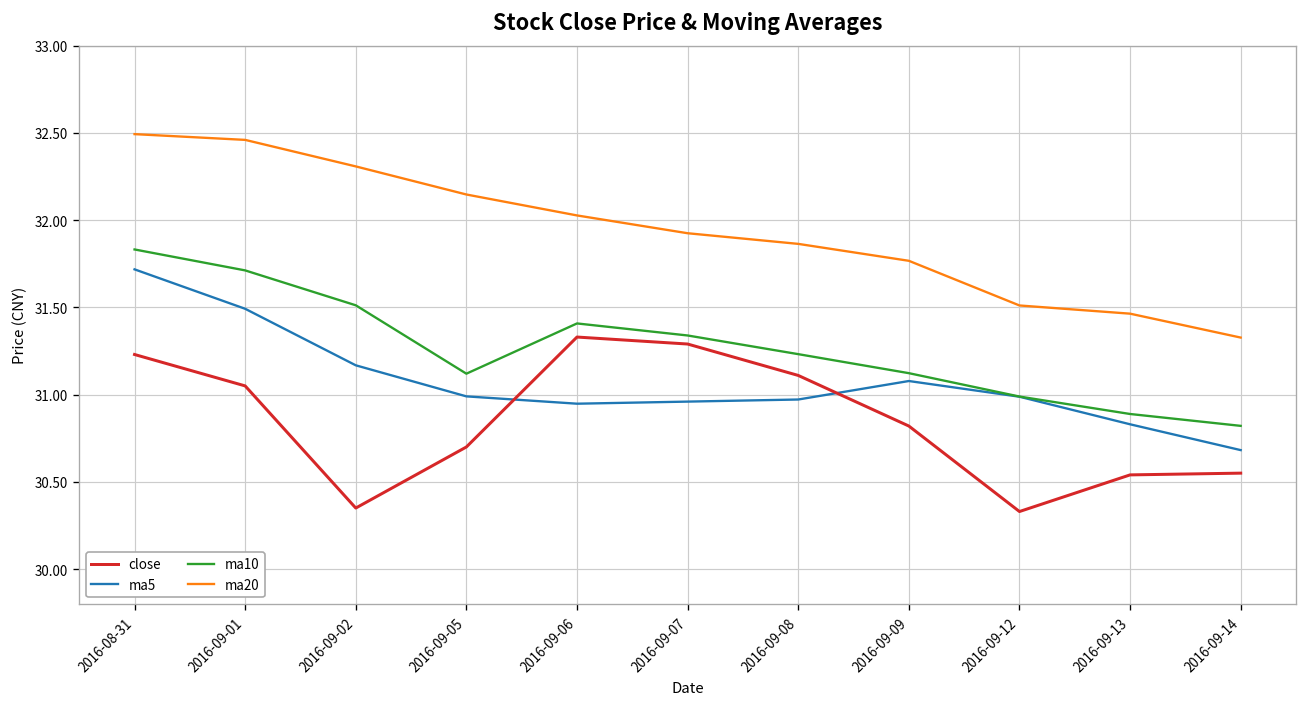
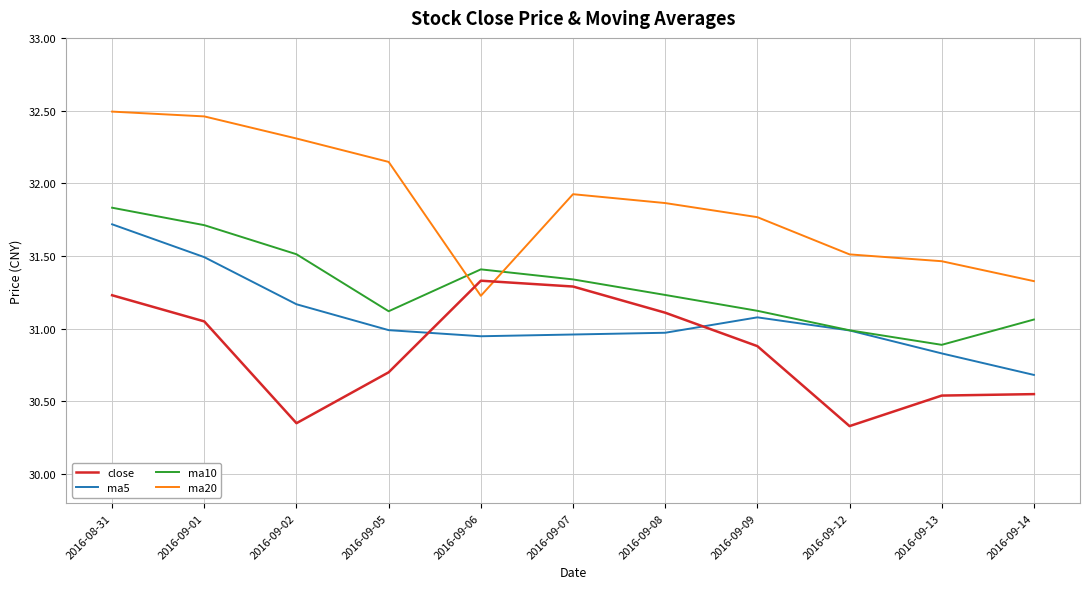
  {
    "close": {
      "2016-08-31": 31.23,
      "2016-09-01": 31.05,
      "2016-09-02": 30.35,
      "2016-09-05": 30.70,
      "2016-09-06": 31.33,
      "2016-09-07": 31.29,
      "2016-09-08": 31.11,
-     "2016-09-09": 30.82,
+     "2016-09-09": 30.88,
      "2016-09-12": 30.33,
      "2016-09-13": 30.54,
      "2016-09-14": 30.55
    },
    "ma5": {
      "2016-08-31": 31.72,
      "2016-09-01": 31.49,
      "2016-09-02": 31.17,
      "2016-09-05": 30.99,
      "2016-09-06": 30.95,
      "2016-09-07": 30.96,
      "2016-09-08": 30.97,
      "2016-09-09": 31.08,
      "2016-09-13": 30.83,
      "2016-09-14": 30.68
    },
    "ma10": {
      "2016-08-31": 31.83,
      "2016-09-01": 31.71,
      "2016-09-02": 31.51,
      "2016-09-05": 31.12,
      "2016-09-06": 31.41,
      "2016-09-07": 31.34,
      "2016-09-08": 31.23,
      "2016-09-09": 31.12,
      "2016-09-13": 30.89,
-     "2016-09-14": 30.82
+     "2016-09-14": 31.06
    },
    "ma20": {
      "2016-08-31": 32.49,
      "2016-09-01": 32.46,
      "2016-09-02": 32.31,
      "2016-09-05": 32.15,
-     "2016-09-06": 32.03,
+     "2016-09-06": 31.23,
      "2016-09-07": 31.93,
      "2016-09-08": 31.86,
      "2016-09-09": 31.77,
      "2016-09-12": 31.51,
      "2016-09-13": 31.46,
      "2016-09-14": 31.33
    }
  }
